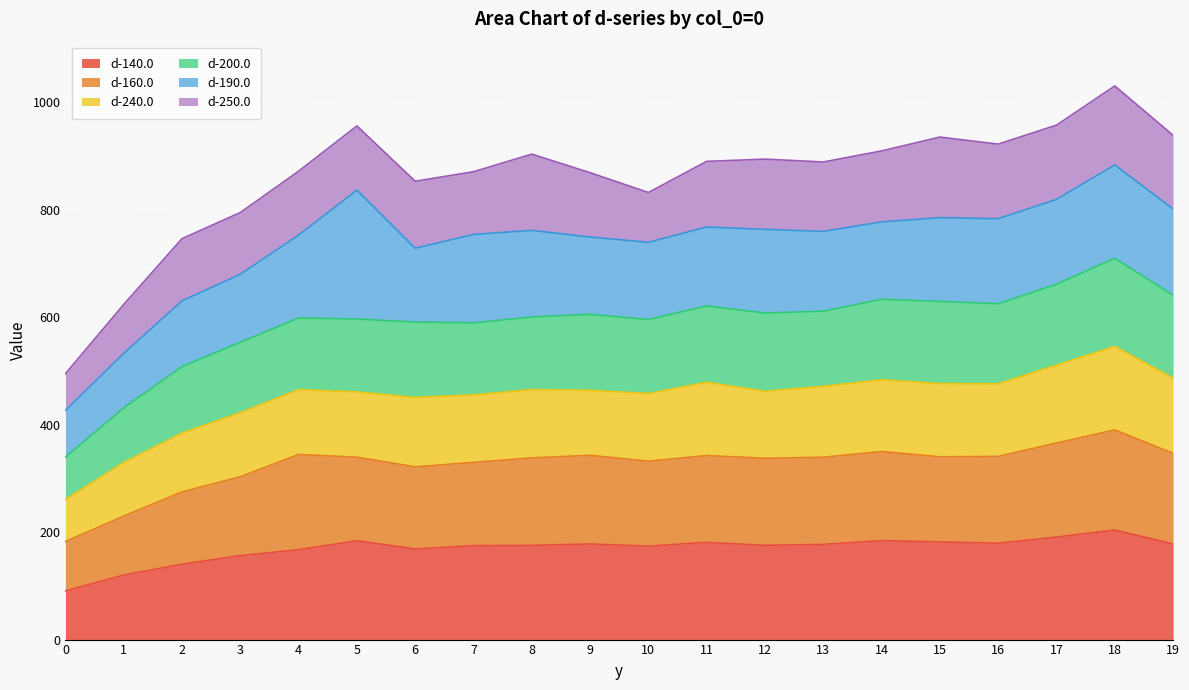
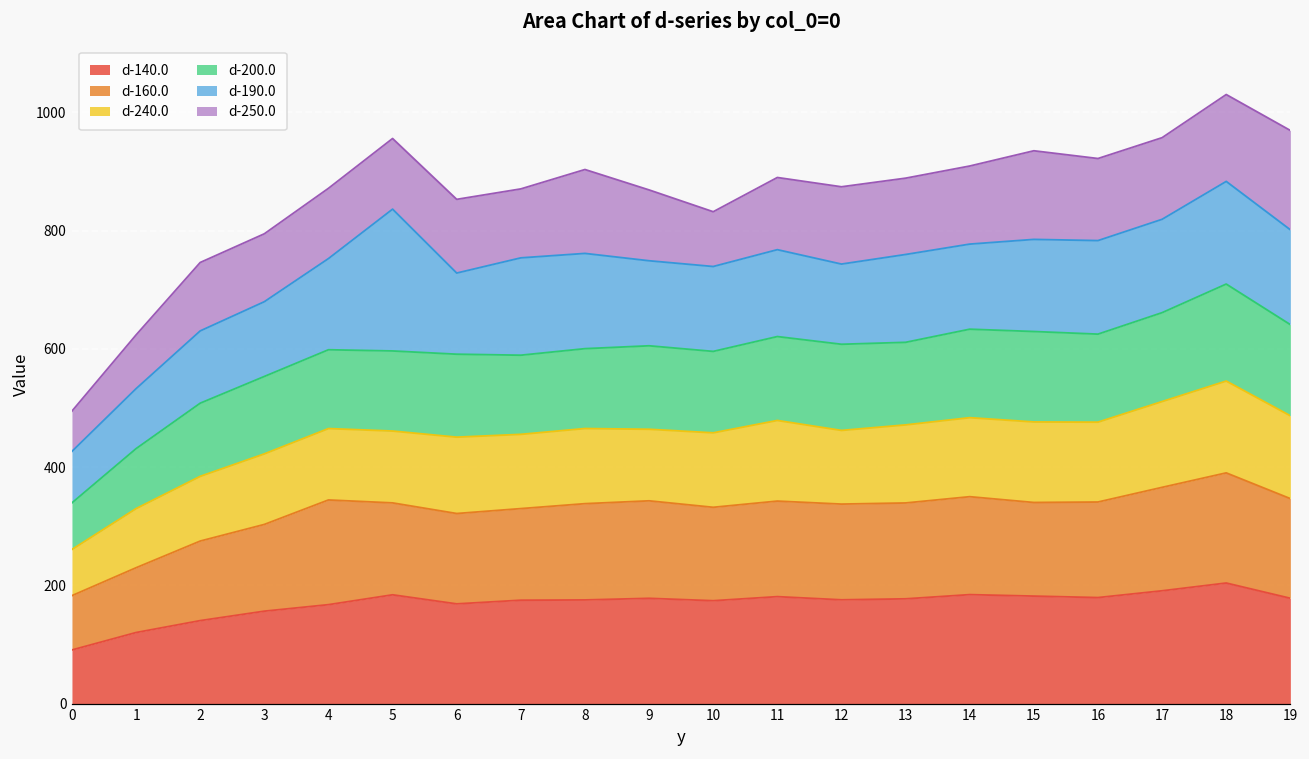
  {
    "d-240.0": {
      "0": 80,
      "1": 100,
      "2": 110,
      "3": 120,
      "4": 120,
      "5": 120,
      "6": 130,
      "7": 130,
      "8": 130,
      "9": 120,
      "10": 130,
      "11": 140,
      "12": 120,
      "13": 130,
      "14": 130,
      "15": 140,
      "16": 140,
      "17": 150,
      "18": 160,
      "19": 140
    },
    "d-200.0": {
      "0": 80,
      "1": 100,
      "2": 120,
      "3": 130,
      "4": 130,
      "5": 140,
      "6": 140,
      "7": 130,
      "8": 140,
      "9": 140,
      "10": 140,
      "11": 140,
      "12": 150,
      "13": 140,
      "14": 150,
      "15": 150,
      "16": 150,
      "17": 150,
      "18": 160,
      "19": 150
    },
    "d-190.0": {
      "0": 90,
      "1": 100,
      "2": 120,
      "3": 130,
      "4": 150,
      "5": 240,
      "6": 140,
      "7": 160,
      "8": 160,
      "9": 140,
      "10": 140,
      "11": 150,
-     "12": 160,
+     "12": 140,
      "13": 150,
      "14": 140,
      "15": 160,
      "16": 160,
      "17": 160,
      "18": 170,
      "19": 160
    },
    "d-250.0": {
      "0": 70,
      "1": 90,
      "2": 120,
      "3": 110,
      "4": 120,
      "5": 120,
      "6": 120,
      "7": 120,
      "8": 140,
      "9": 120,
      "10": 90,
      "11": 120,
      "12": 130,
      "13": 130,
      "14": 130,
      "15": 150,
      "16": 140,
      "17": 140,
      "18": 150,
-     "19": 140
+     "19": 170
    }
  }
